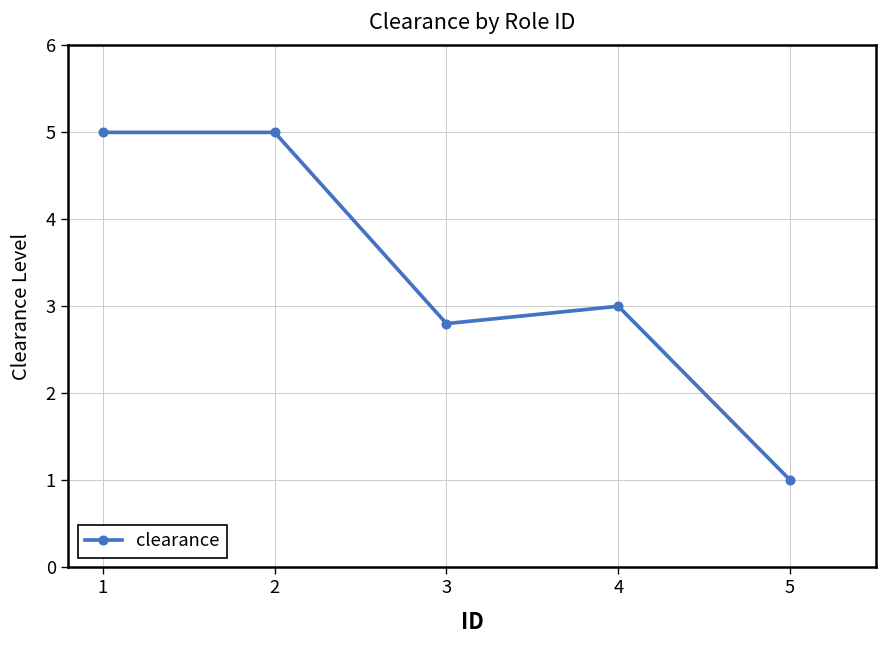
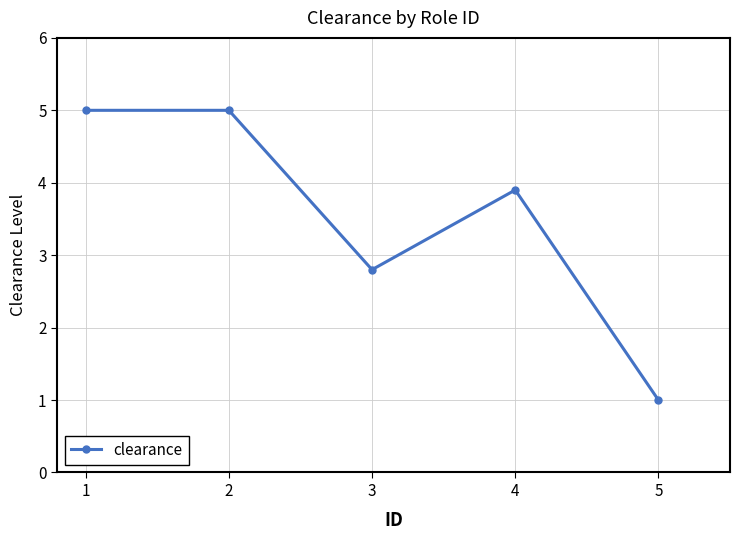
  {
    "1": 5.0,
    "2": 5.0,
    "3": 2.8,
-   "4": 3.0,
+   "4": 3.9,
    "5": 1.0
  }
